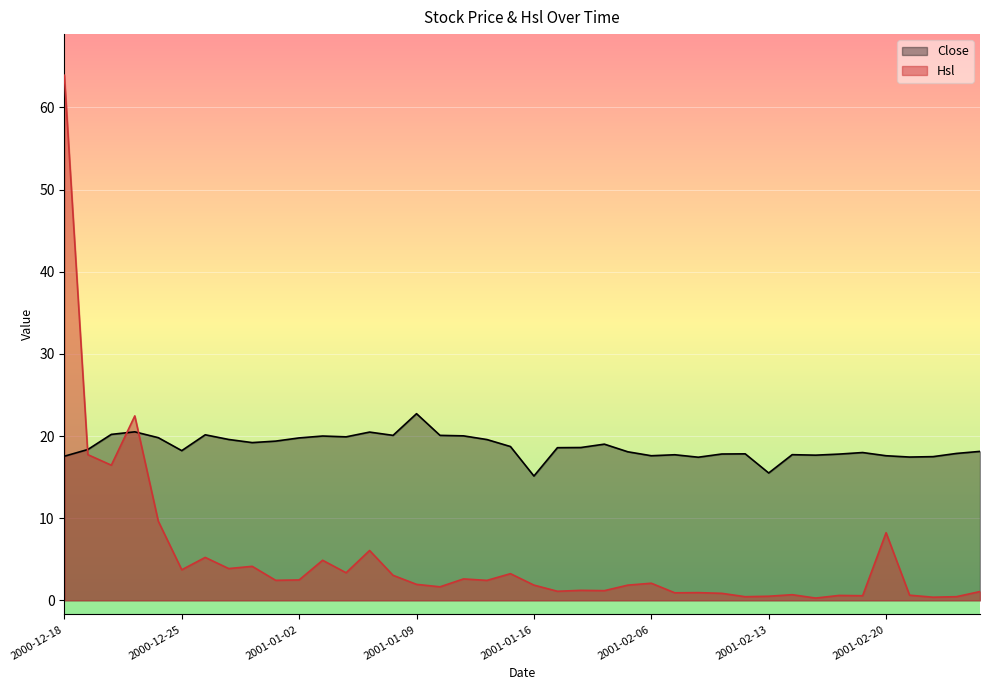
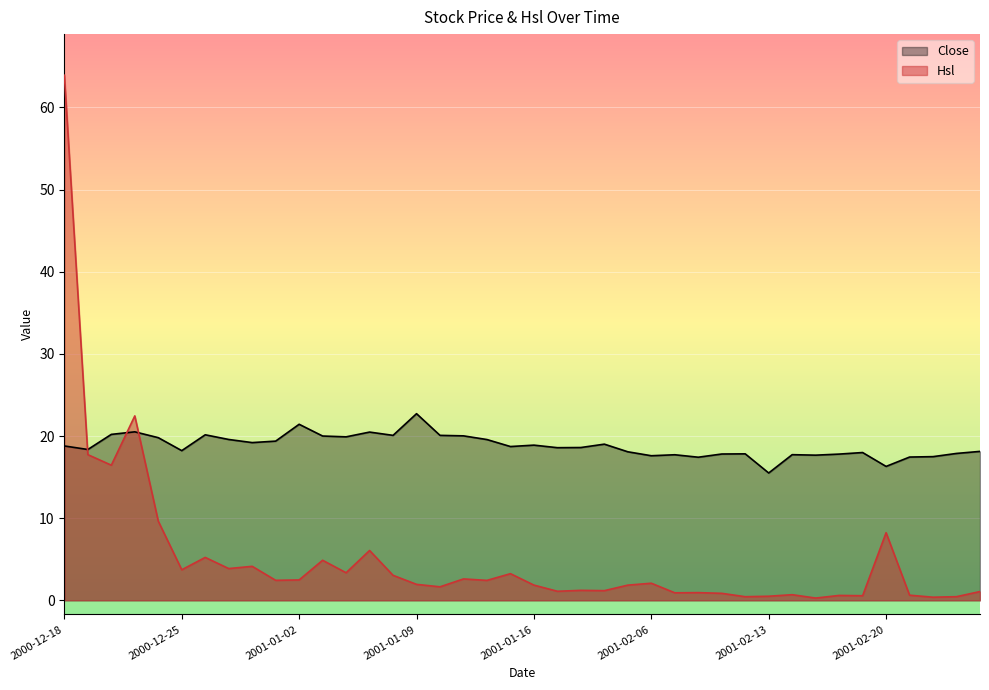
  {
    "Close": {
-     "2000-12-18": 18,
+     "2000-12-18": 19,
      "2000-12-25": 18,
-     "2001-01-02": 20,
+     "2001-01-02": 21,
      "2001-01-09": 23,
-     "2001-01-16": 15,
+     "2001-01-16": 19,
      "2001-02-06": 18,
      "2001-02-13": 16,
-     "2001-02-20": 18
+     "2001-02-20": 16
    },
    "Hsl": {
      "2000-12-18": 64,
      "2000-12-25": 4,
      "2001-01-02": 2,
      "2001-01-09": 2,
      "2001-01-16": 2,
      "2001-02-06": 2,
      "2001-02-13": 0,
      "2001-02-20": 8
    }
  }
